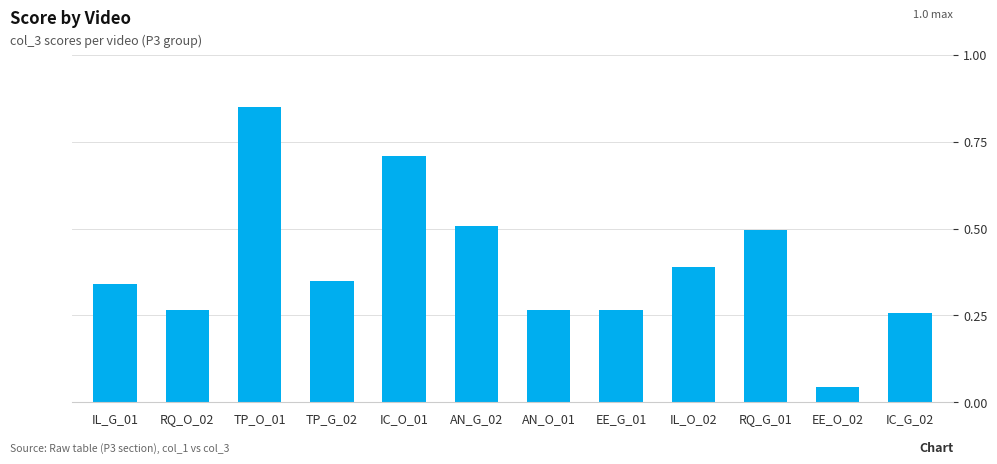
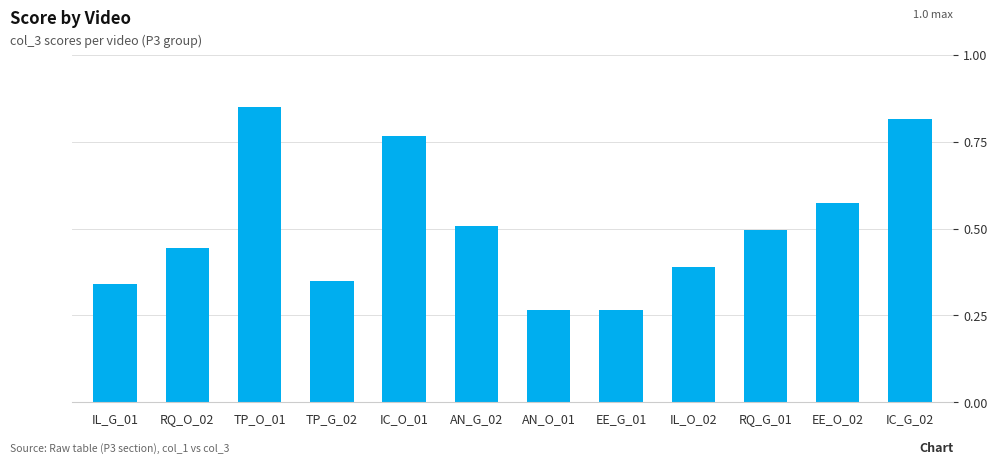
  {
    "IL_G_01": 0.34,
-   "RQ_O_02": 0.26,
+   "RQ_O_02": 0.44,
    "TP_O_01": 0.85,
    "TP_G_02": 0.35,
-   "IC_O_01": 0.71,
+   "IC_O_01": 0.77,
    "AN_G_02": 0.51,
    "AN_O_01": 0.26,
    "EE_G_01": 0.27,
    "IL_O_02": 0.39,
    "RQ_G_01": 0.50,
-   "EE_O_02": 0.05,
-   "IC_G_02": 0.26
+   "EE_O_02": 0.57,
+   "IC_G_02": 0.82
  }
